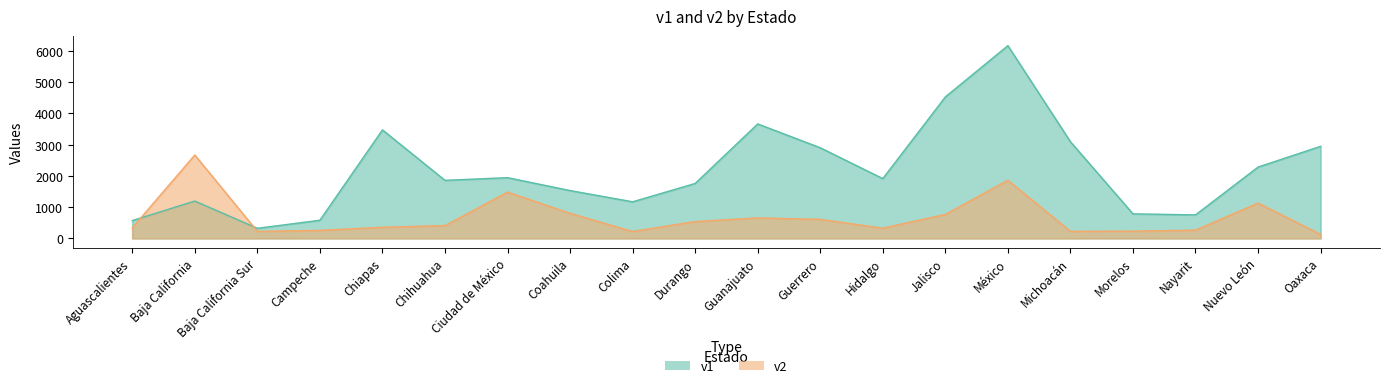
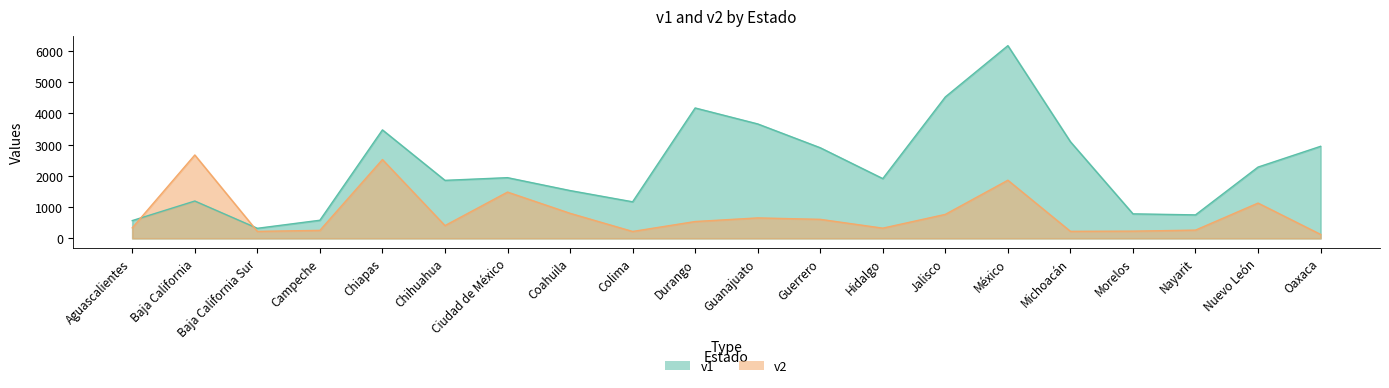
  {
    "v1": {
      "Aguascalientes": 600,
      "Baja California": 1200,
      "Baja California Sur": 300,
      "Campeche": 600,
      "Chiapas": 3500,
      "Chihuahua": 1900,
      "Ciudad de México": 1900,
      "Coahuila": 1500,
      "Colima": 1200,
-     "Durango": 1800,
+     "Durango": 4200,
      "Guanajuato": 3700,
      "Guerrero": 2900,
      "Hidalgo": 1900,
      "Jalisco": 4500,
      "México": 6200,
      "Michoacán": 3100,
      "Morelos": 800,
      "Nayarit": 800,
      "Nuevo León": 2300,
      "Oaxaca": 2900
    },
    "v2": {
      "Aguascalientes": 300,
      "Baja California": 2700,
      "Baja California Sur": 200,
      "Campeche": 300,
-     "Chiapas": 400,
+     "Chiapas": 2500,
      "Chihuahua": 400,
      "Ciudad de México": 1500,
      "Coahuila": 800,
      "Colima": 200,
      "Durango": 500,
      "Guanajuato": 700,
      "Guerrero": 600,
      "Hidalgo": 300,
      "Jalisco": 800,
      "México": 1900,
      "Michoacán": 200,
      "Morelos": 200,
      "Nayarit": 300,
      "Nuevo León": 1100,
      "Oaxaca": 100
    }
  }
